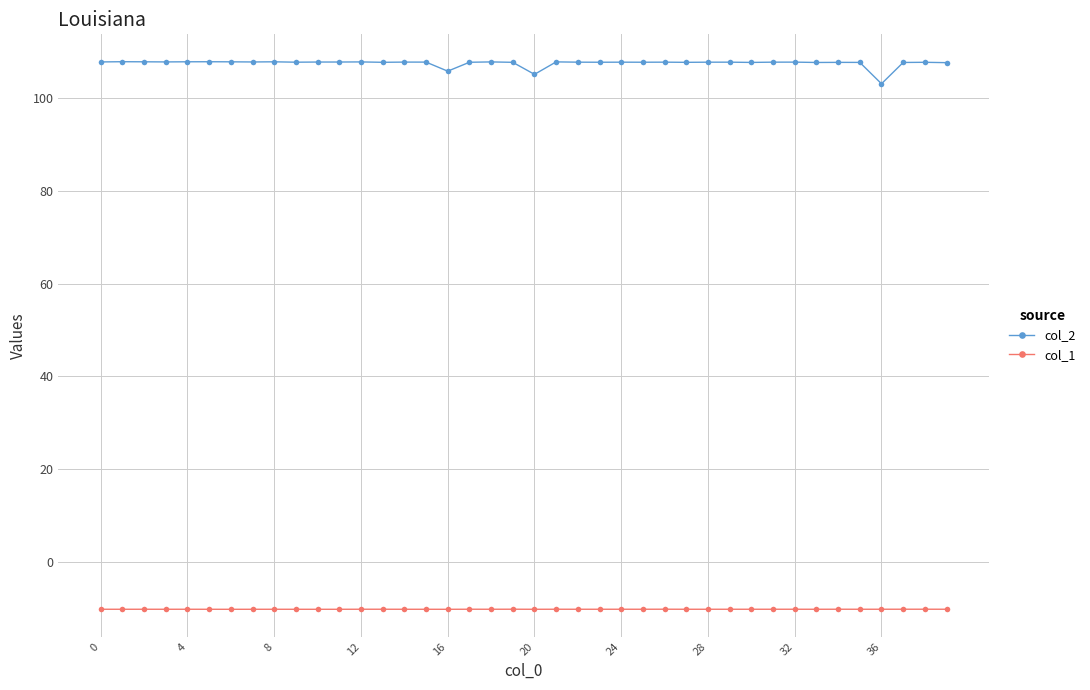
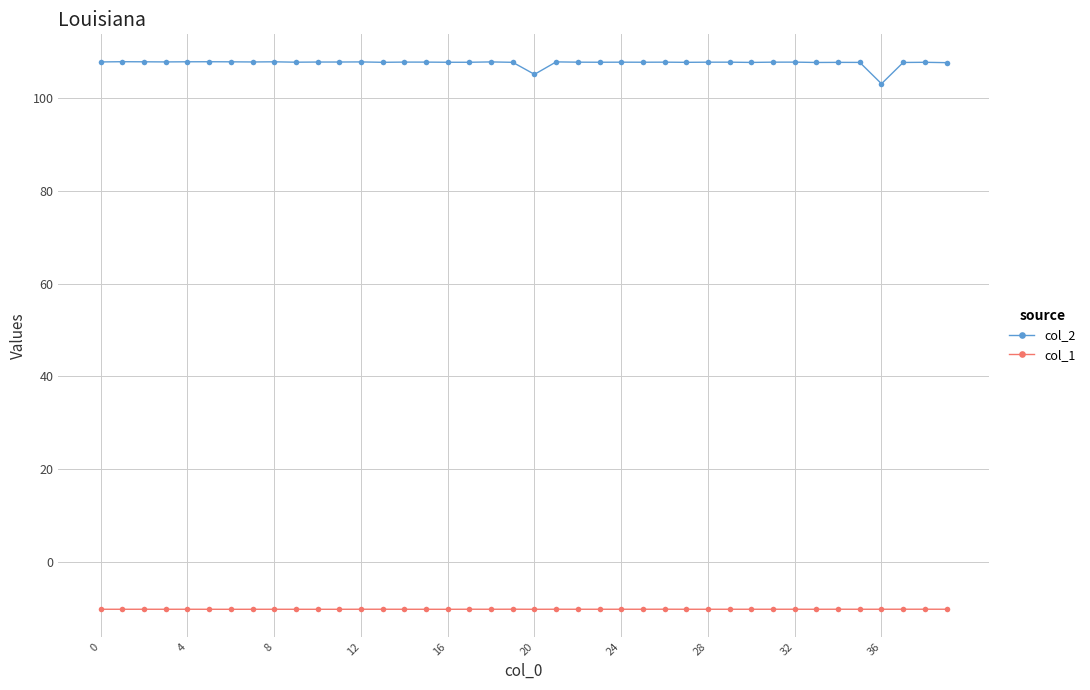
  {
    "col_2": {
      "0": 108,
      "4": 108,
      "8": 108,
      "12": 108,
-     "16": 106,
+     "16": 108,
      "20": 105,
      "24": 108,
      "28": 108,
      "32": 108,
      "36": 103
    },
    "col_1": {
      "0": -10,
      "4": -10,
      "8": -10,
      "12": -10,
      "16": -10,
      "20": -10,
      "24": -10,
      "28": -10,
      "32": -10,
      "36": -10
    }
  }
